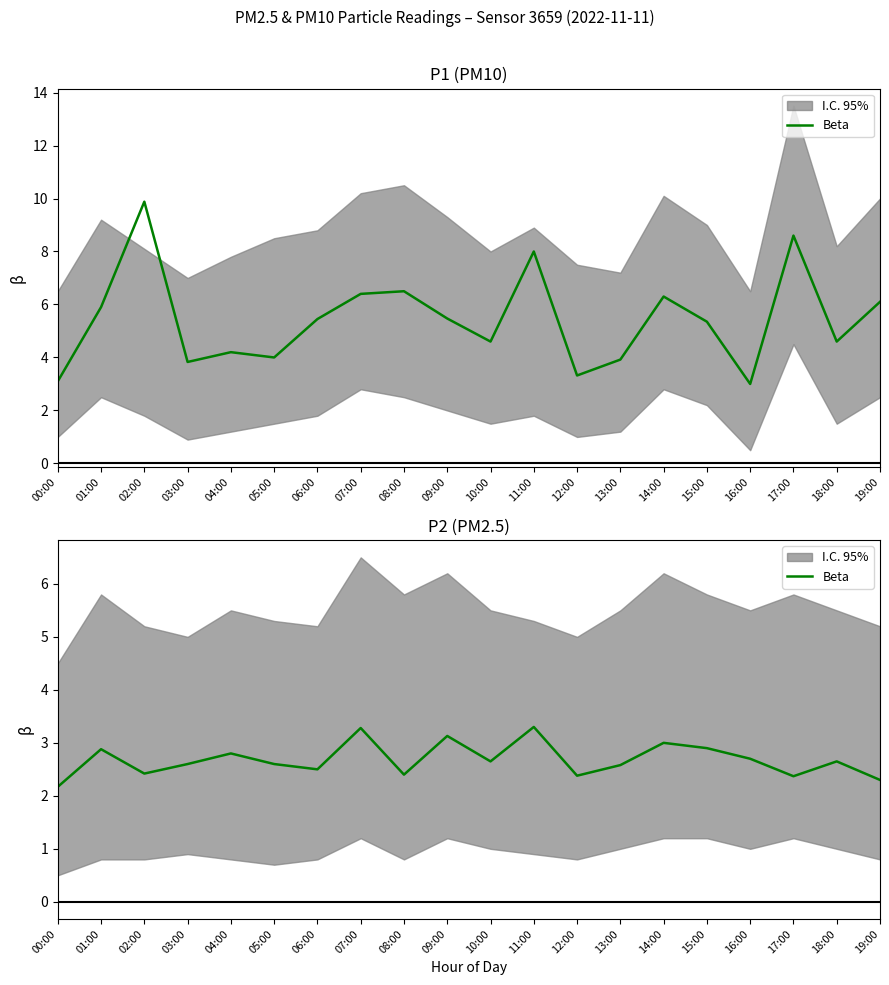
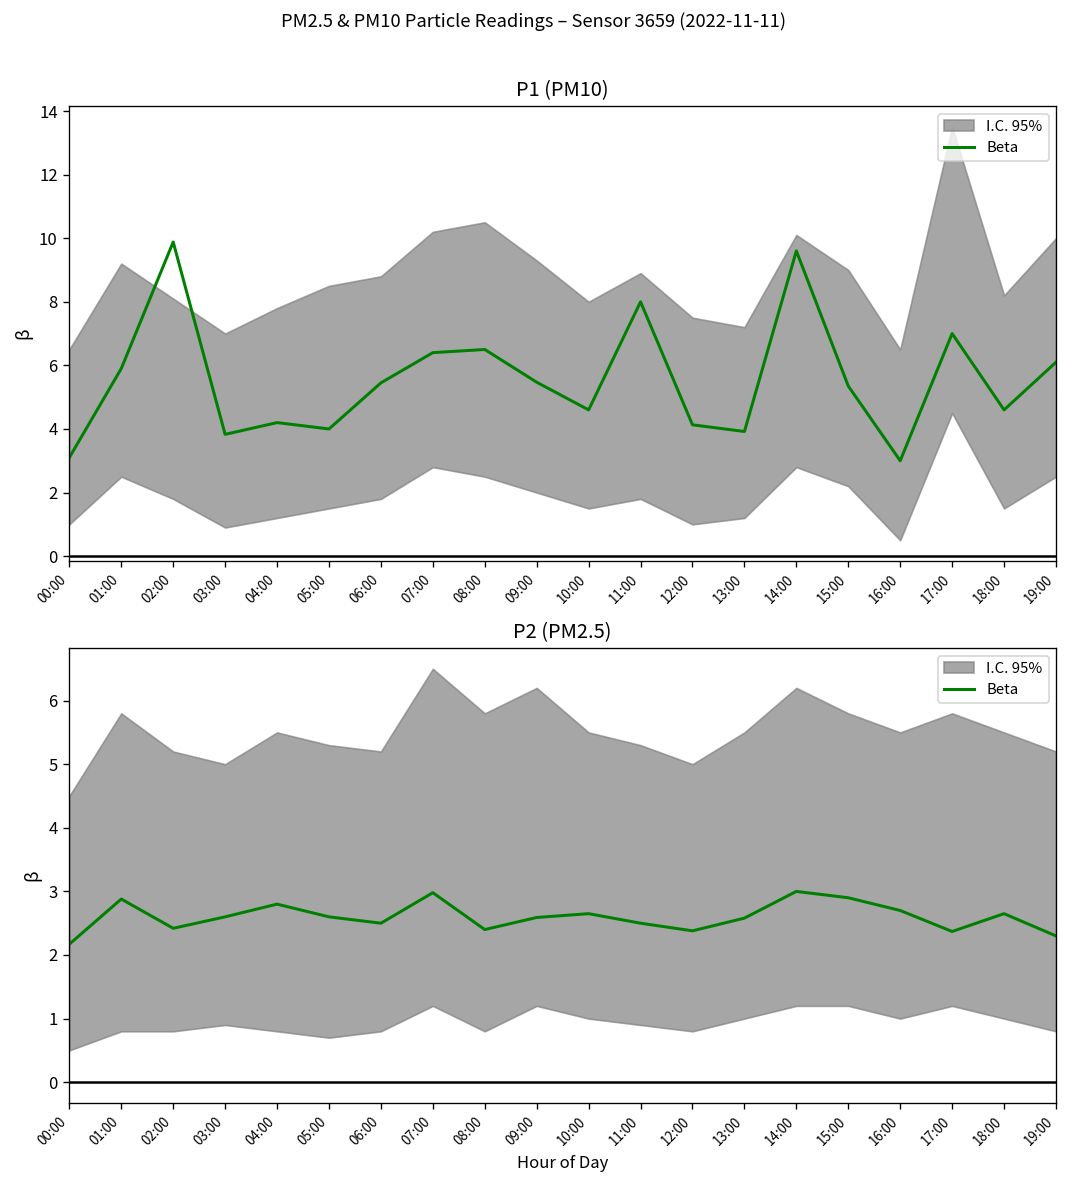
  {
    "P1 (PM10)": {
      "Beta": {
        "00:00": 3.1,
        "01:00": 5.9,
        "02:00": 9.9,
        "03:00": 3.8,
        "04:00": 4.2,
        "05:00": 4.0,
        "06:00": 5.5,
        "07:00": 6.4,
        "08:00": 6.5,
        "09:00": 5.5,
        "10:00": 4.6,
        "11:00": 8.0,
-       "12:00": 3.3,
+       "12:00": 4.1,
        "13:00": 3.9,
-       "14:00": 6.3,
+       "14:00": 9.6,
        "15:00": 5.4,
        "16:00": 3.0,
-       "17:00": 8.6,
+       "17:00": 7.0,
        "18:00": 4.6,
        "19:00": 6.1
      }
    },
    "P2 (PM2.5)": {
      "Beta": {
        "00:00": 2.2,
        "01:00": 2.9,
        "02:00": 2.4,
        "03:00": 2.6,
        "04:00": 2.8,
        "05:00": 2.6,
        "06:00": 2.5,
-       "07:00": 3.3,
+       "07:00": 3.0,
        "08:00": 2.4,
-       "09:00": 3.1,
+       "09:00": 2.6,
        "10:00": 2.7,
-       "11:00": 3.3,
+       "11:00": 2.5,
        "12:00": 2.4,
        "13:00": 2.6,
        "14:00": 3.0,
        "15:00": 2.9,
        "16:00": 2.7,
        "17:00": 2.4,
        "18:00": 2.7,
        "19:00": 2.3
      }
    }
  }
